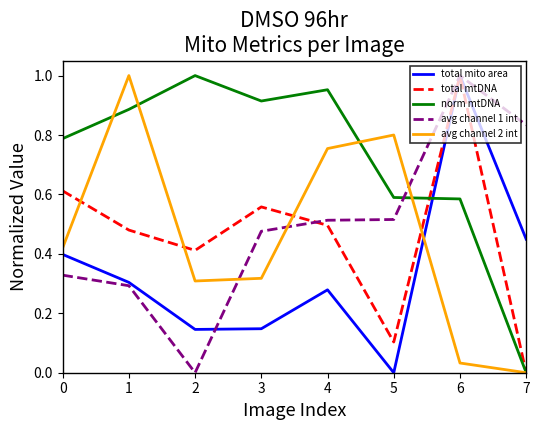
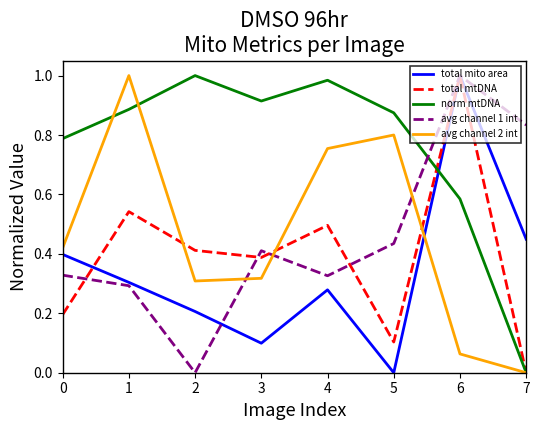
  {
    "total mito area": {
      "0": 0.40,
      "1": 0.30,
-     "2": 0.15,
-     "3": 0.15,
+     "2": 0.21,
+     "3": 0.10,
      "4": 0.28,
      "5": 0.00,
      "7": 0.45
    },
    "total mtDNA": {
-     "0": 0.61,
-     "1": 0.48,
+     "0": 0.20,
+     "1": 0.54,
      "2": 0.41,
-     "3": 0.56,
+     "3": 0.39,
      "4": 0.50,
      "5": 0.10
    },
    "norm mtDNA": {
      "0": 0.79,
      "1": 0.89,
      "2": 1.00,
      "3": 0.91,
-     "4": 0.95,
-     "5": 0.59,
+     "4": 0.98,
+     "5": 0.87,
      "6": 0.58
    },
    "avg channel 1 int": {
      "0": 0.33,
      "1": 0.29,
      "2": 0.00,
-     "3": 0.48,
-     "4": 0.51,
-     "5": 0.52,
+     "3": 0.41,
+     "4": 0.33,
+     "5": 0.43,
      "7": 0.83
    },
    "avg channel 2 int": {
      "0": 0.42,
      "1": 1.00,
      "2": 0.31,
      "3": 0.32,
      "4": 0.75,
      "5": 0.80,
-     "6": 0.03
+     "6": 0.06
    }
  }
